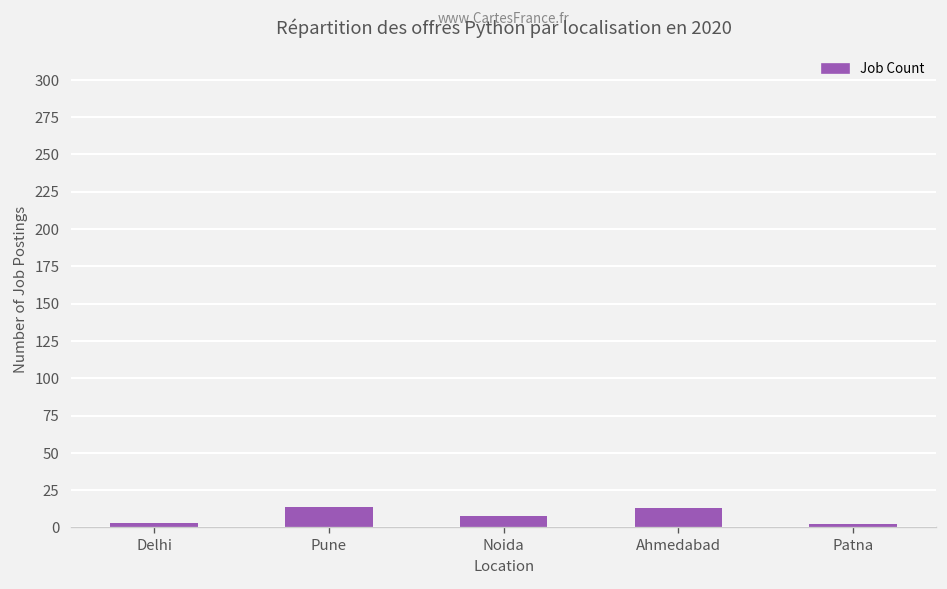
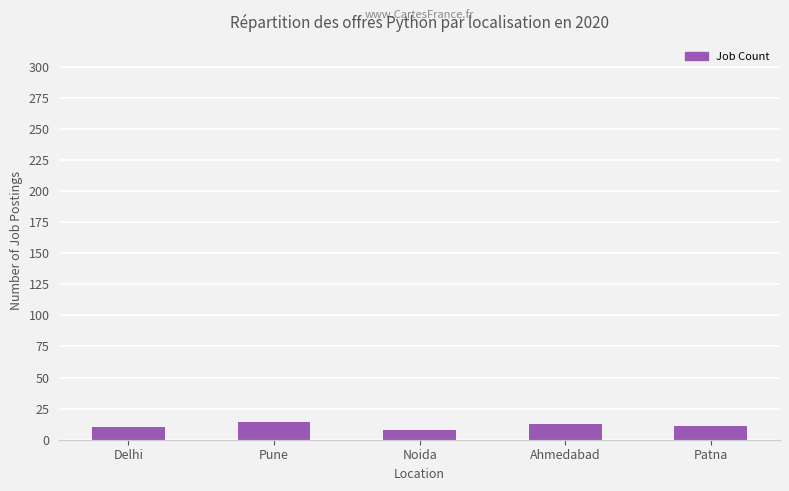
  {
-   "Delhi": 3,
+   "Delhi": 10,
    "Pune": 14,
    "Noida": 8,
    "Ahmedabad": 13,
-   "Patna": 2
+   "Patna": 11
  }
